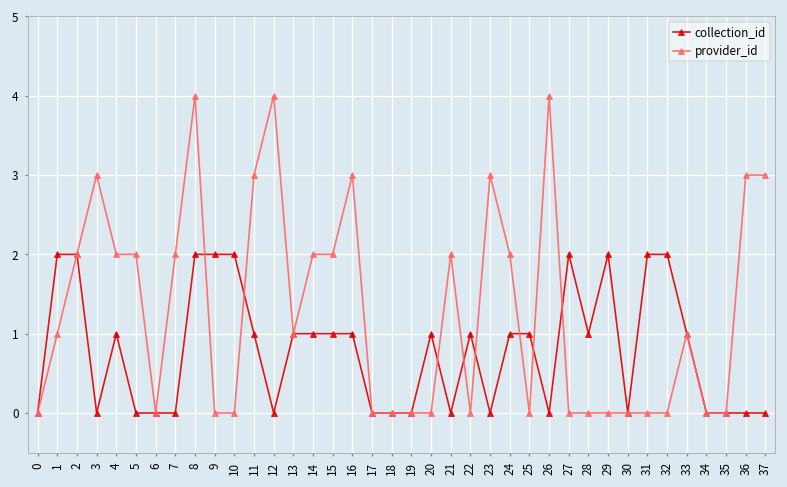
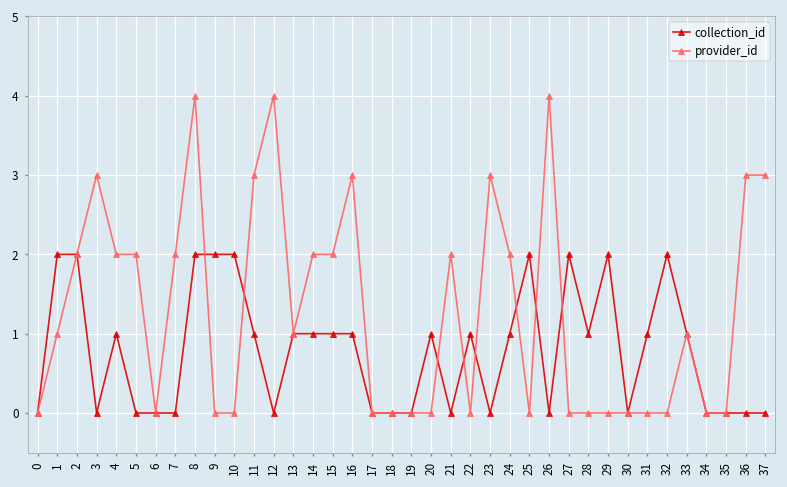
  {
    "collection_id": {
      "1": 2,
      "3": 0,
      "4": 1,
      "5": 0,
      "7": 0,
      "8": 2,
      "9": 2,
      "10": 2,
      "11": 1,
      "12": 0,
      "14": 1,
      "15": 1,
      "16": 1,
      "20": 1,
      "21": 0,
      "22": 1,
      "23": 0,
      "24": 1,
-     "25": 1,
+     "25": 2,
      "26": 0,
      "27": 2,
      "28": 1,
      "29": 2,
-     "31": 2,
+     "31": 1,
      "32": 2,
      "36": 0,
      "37": 0
    },
    "provider_id": {
      "1": 1,
      "3": 3,
      "4": 2,
      "5": 2,
      "7": 2,
      "8": 4,
      "9": 0,
      "10": 0,
      "11": 3,
      "12": 4,
      "14": 2,
      "15": 2,
      "16": 3,
      "20": 0,
      "21": 2,
      "22": 0,
      "23": 3,
      "24": 2,
      "25": 0,
      "26": 4,
      "27": 0,
      "28": 0,
      "29": 0,
      "31": 0,
      "32": 0,
      "36": 3,
      "37": 3
    }
  }
